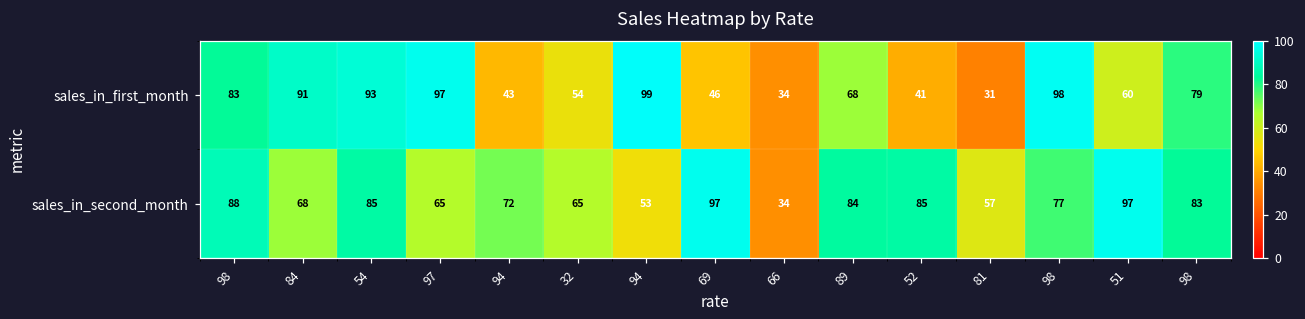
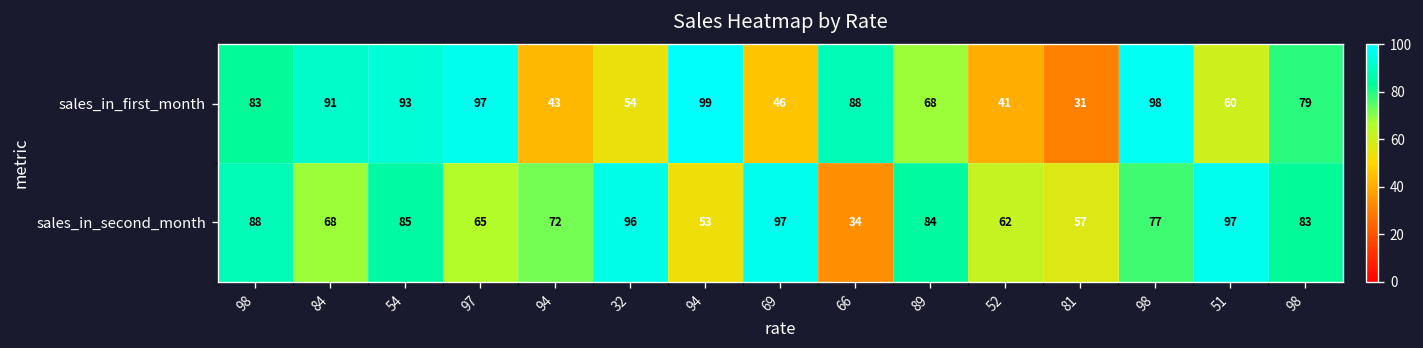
  {
    "sales_in_first_month": {
      "84": 91,
      "54": 93,
      "97": 97,
      "32": 54,
      "69": 46,
-     "66": 34,
+     "66": 88,
      "89": 68,
      "52": 41,
      "81": 31,
      "51": 60
    },
    "sales_in_second_month": {
      "84": 68,
      "54": 85,
      "97": 65,
-     "32": 65,
+     "32": 96,
      "69": 97,
      "66": 34,
      "89": 84,
-     "52": 85,
+     "52": 62,
      "81": 57,
      "51": 97
    }
  }
